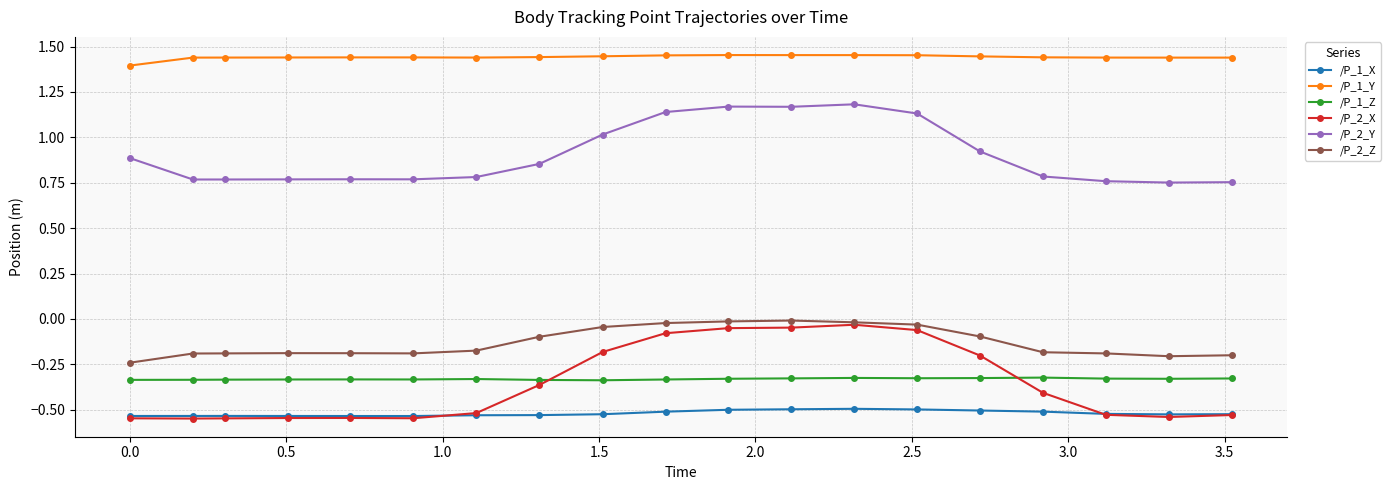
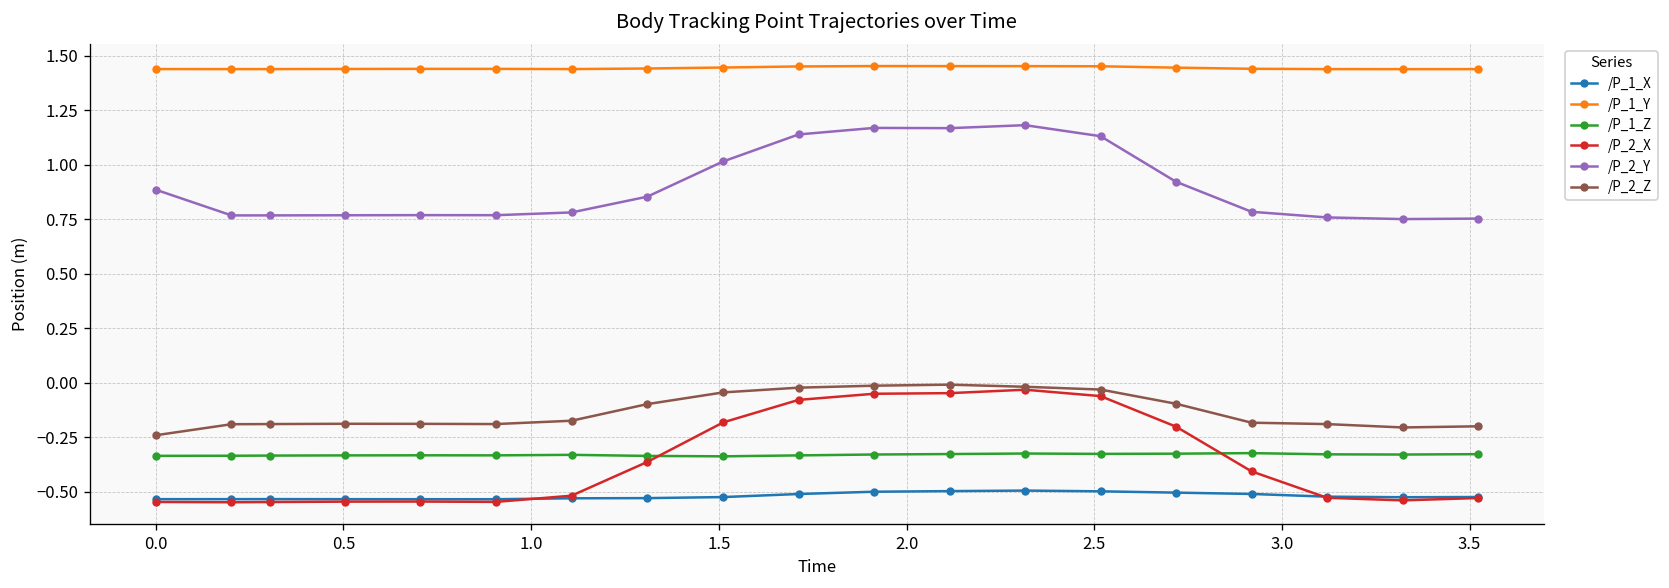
  {
    "/P_1_Y": {
-     "0.0": 1.40
+     "0.0": 1.44
    },
    "/P_1_Z": {
      "0.0": -0.34
    },
    "/P_2_Y": {
      "0.0": 0.89
    },
    "/P_2_Z": {
      "0.0": -0.24
    }
  }
